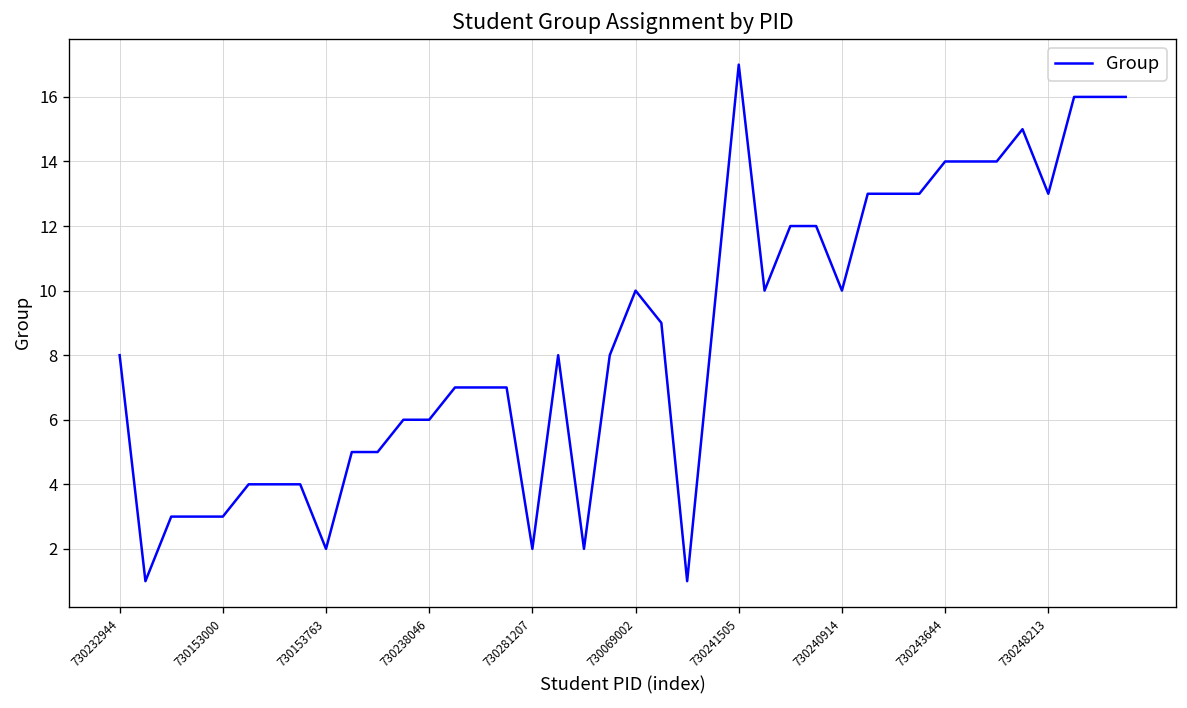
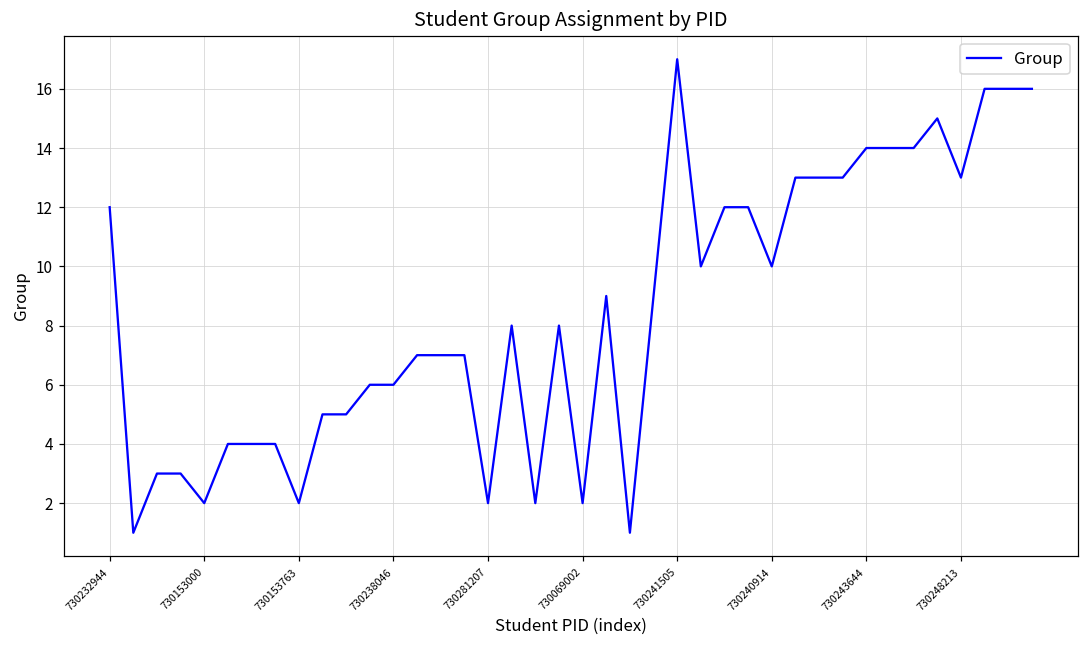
  {
-   "730232944": 8,
-   "730153000": 3,
+   "730232944": 12,
+   "730153000": 2,
    "730153763": 2,
    "730238046": 6,
    "730281207": 2,
-   "730069002": 10,
+   "730069002": 2,
    "730241505": 17,
    "730240914": 10,
    "730243644": 14,
    "730248213": 13
  }
